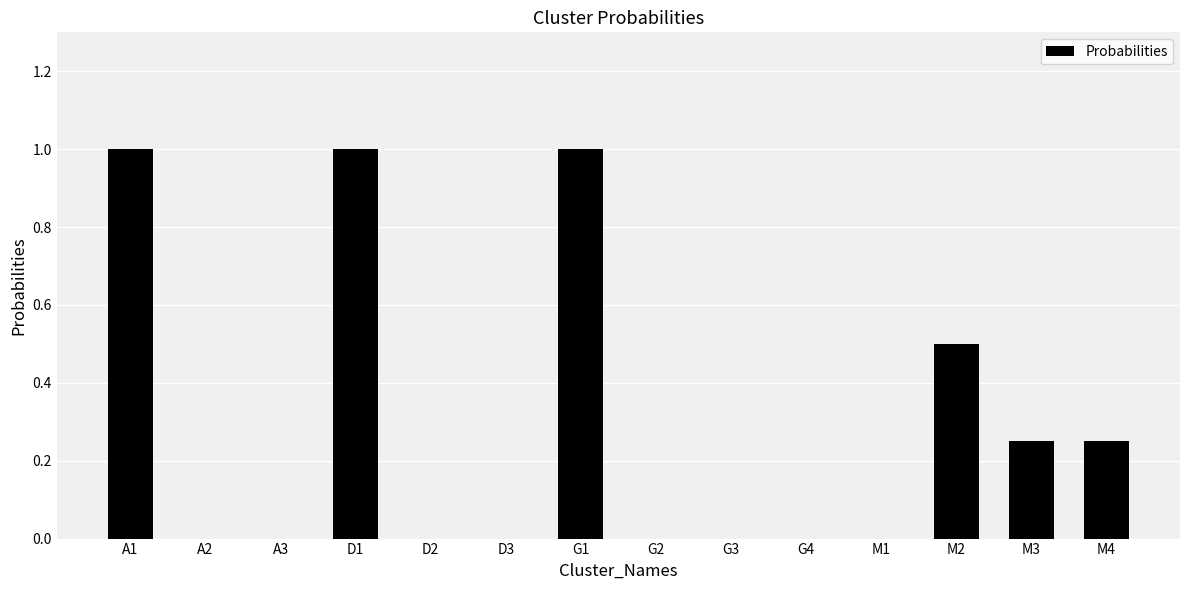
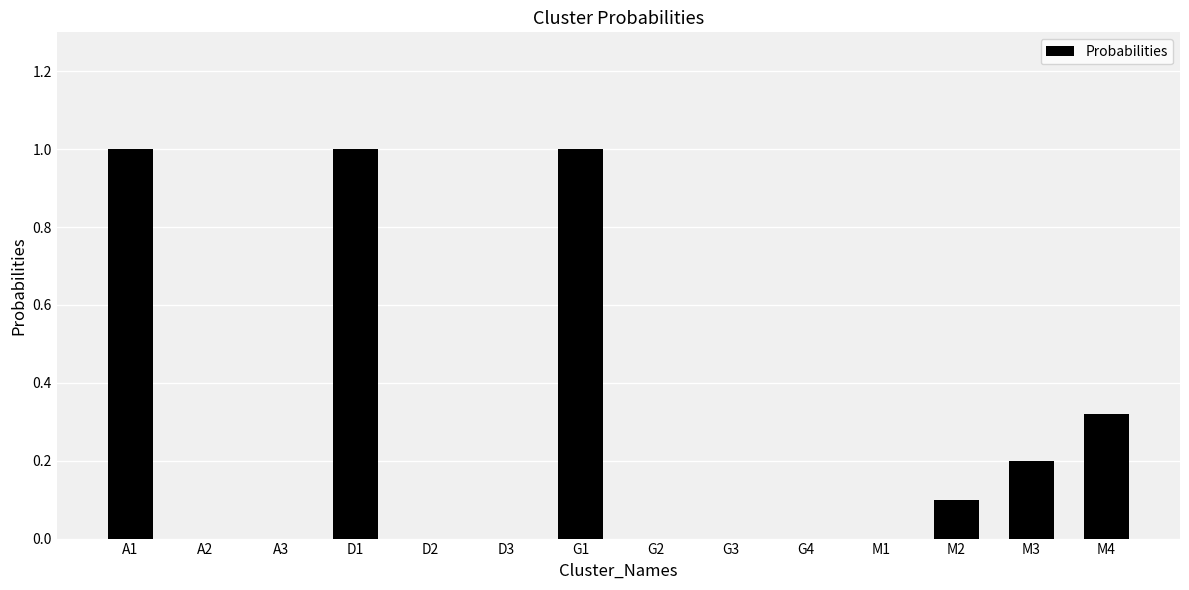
  {
    "A1": 1.00,
    "A2": 0.00,
    "A3": 0.00,
    "D1": 1.00,
    "D2": 0.00,
    "D3": 0.00,
    "G1": 1.00,
    "G2": 0.00,
    "G3": 0.00,
    "G4": 0.00,
    "M1": 0.00,
-   "M2": 0.5,
-   "M3": 0.25,
-   "M4": 0.25
+   "M2": 0.1,
+   "M3": 0.20,
+   "M4": 0.32
  }
